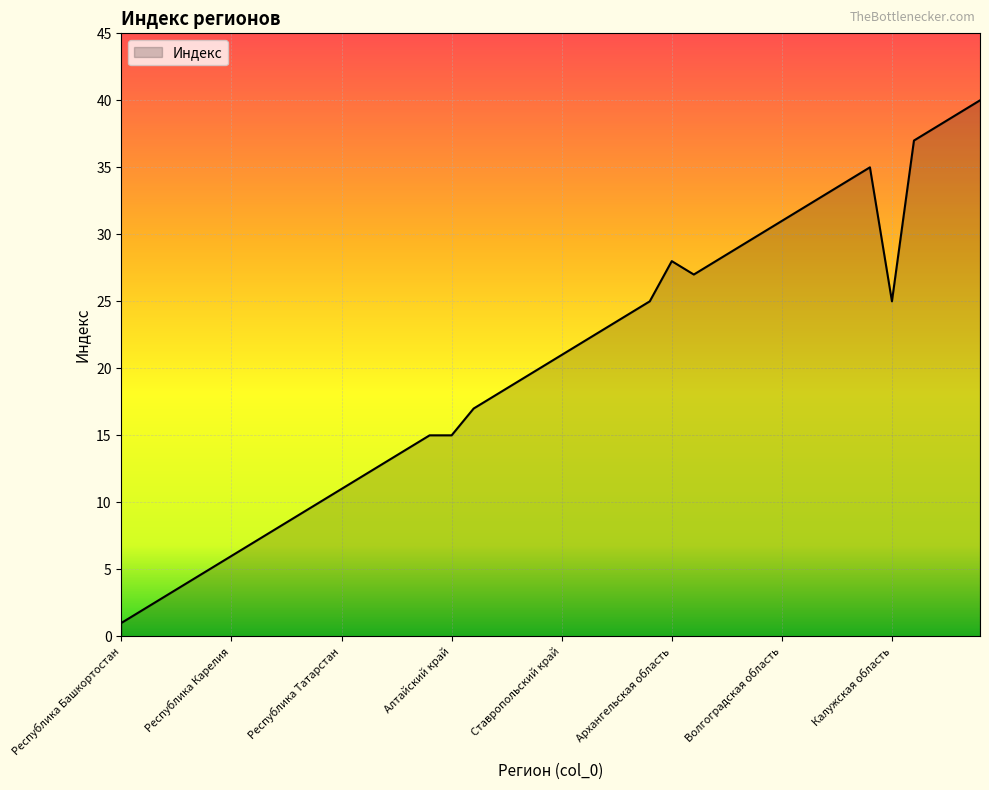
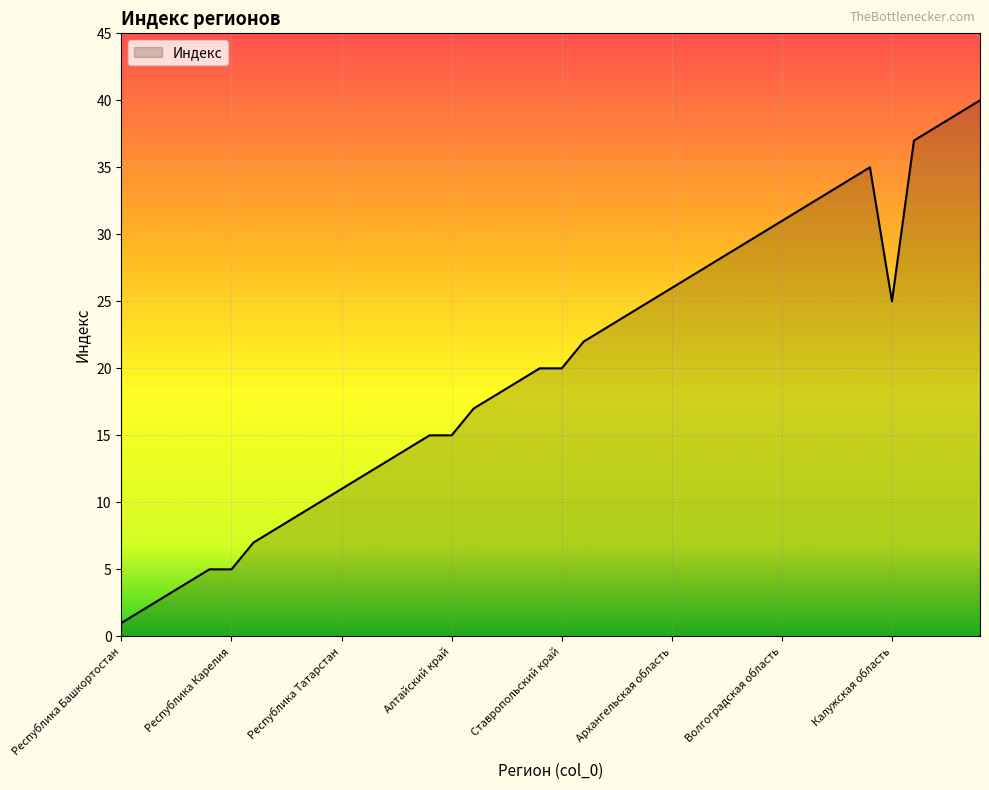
  {
    "Республика Башкортостан": 1,
-   "Республика Карелия": 6,
+   "Республика Карелия": 5,
    "Республика Татарстан": 11,
    "Алтайский край": 15,
-   "Ставропольский край": 21,
-   "Архангельская область": 28,
+   "Ставропольский край": 20,
+   "Архангельская область": 26,
    "Волгоградская область": 31,
    "Калужская область": 25
  }
